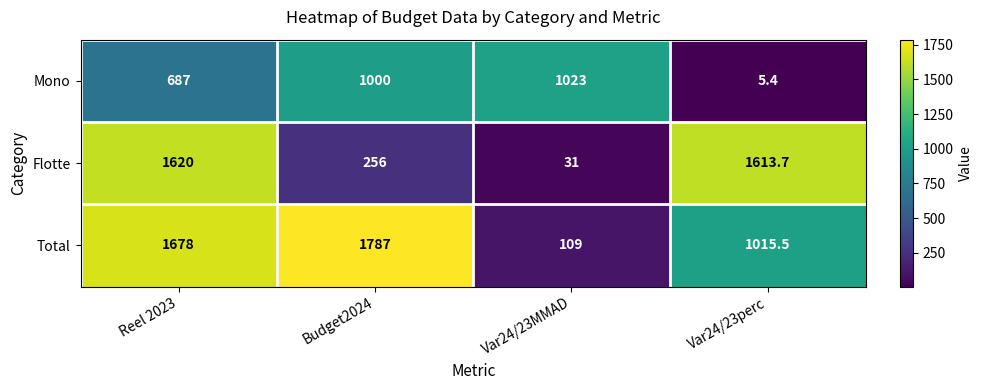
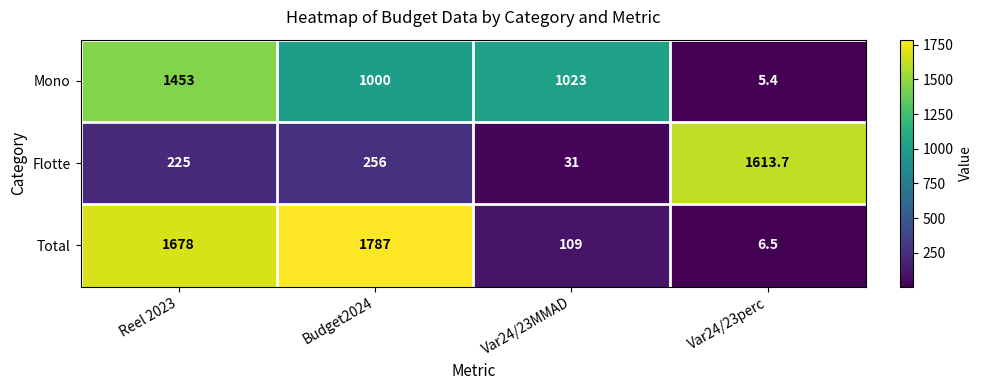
  {
    "Mono": {
-     "Reel 2023": 687,
+     "Reel 2023": 1453,
      "Budget2024": 1000,
      "Var24/23MMAD": 1023,
      "Var24/23perc": 5.4
    },
    "Flotte": {
-     "Reel 2023": 1620,
+     "Reel 2023": 225,
      "Budget2024": 256,
      "Var24/23MMAD": 31,
      "Var24/23perc": 1613.7
    },
    "Total": {
      "Reel 2023": 1678,
      "Budget2024": 1787,
      "Var24/23MMAD": 109,
-     "Var24/23perc": 1015.5
+     "Var24/23perc": 6.5
    }
  }
